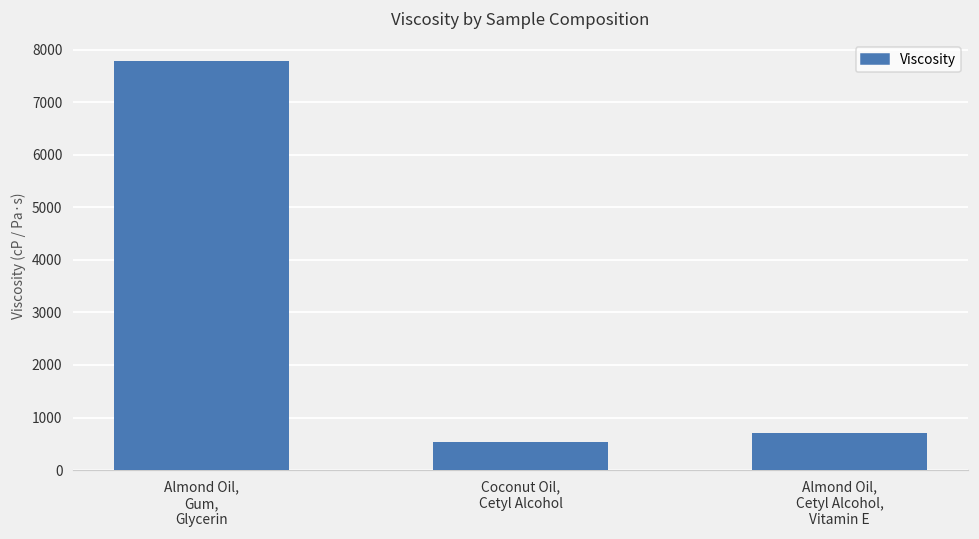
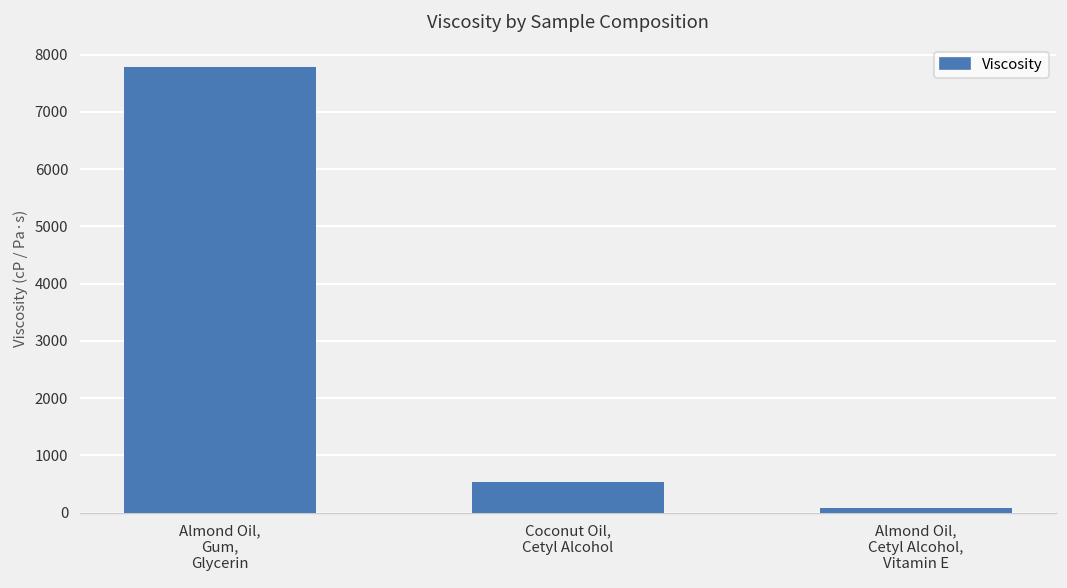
  {
    "Almond Oil, Gum, Glycerin": 7800,
    "Coconut Oil, Cetyl Alcohol": 500,
-   "Almond Oil, Cetyl Alcohol, Vitamin E": 700
+   "Almond Oil, Cetyl Alcohol, Vitamin E": 100
  }
